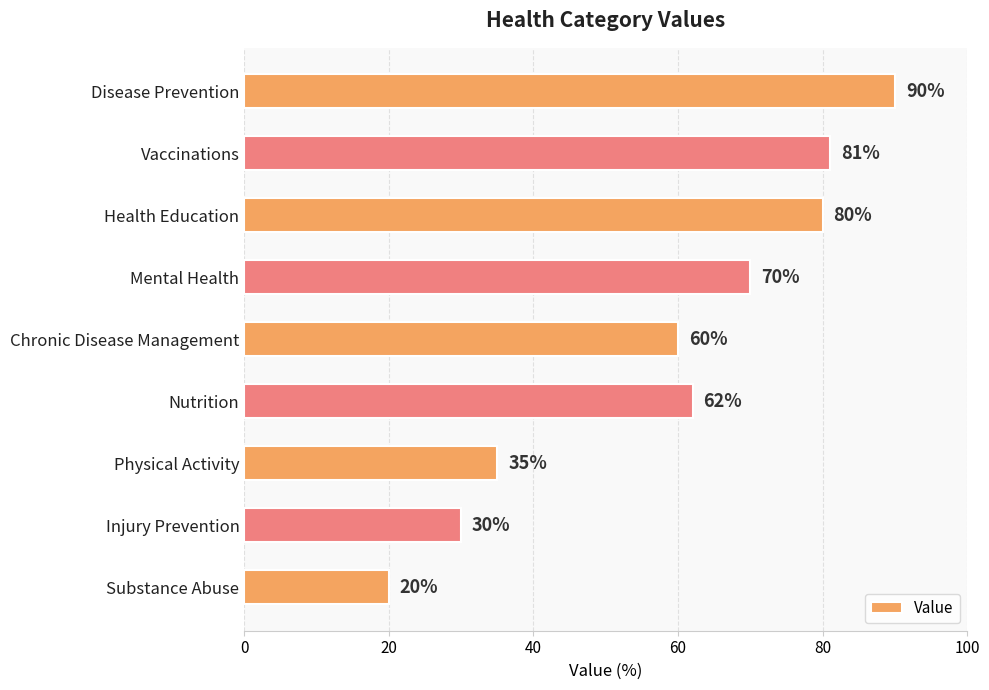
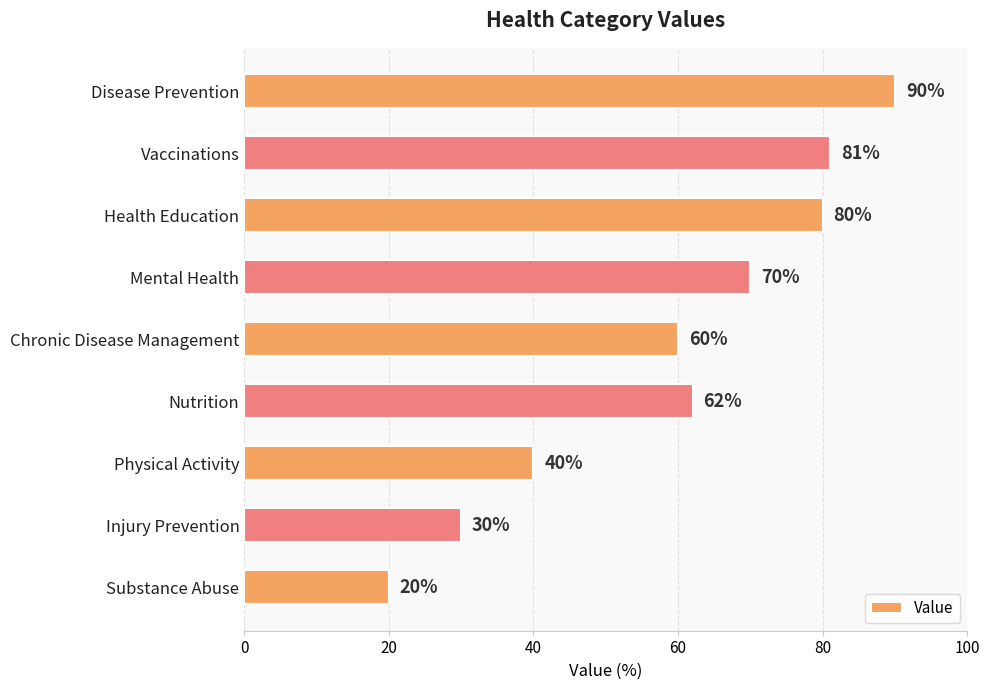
  {
    "Disease Prevention": "90%",
    "Vaccinations": "81%",
    "Health Education": "80%",
    "Mental Health": "70%",
    "Chronic Disease Management": "60%",
    "Nutrition": "62%",
-   "Physical Activity": "35%",
+   "Physical Activity": "40%",
    "Injury Prevention": "30%",
    "Substance Abuse": "20%"
  }
